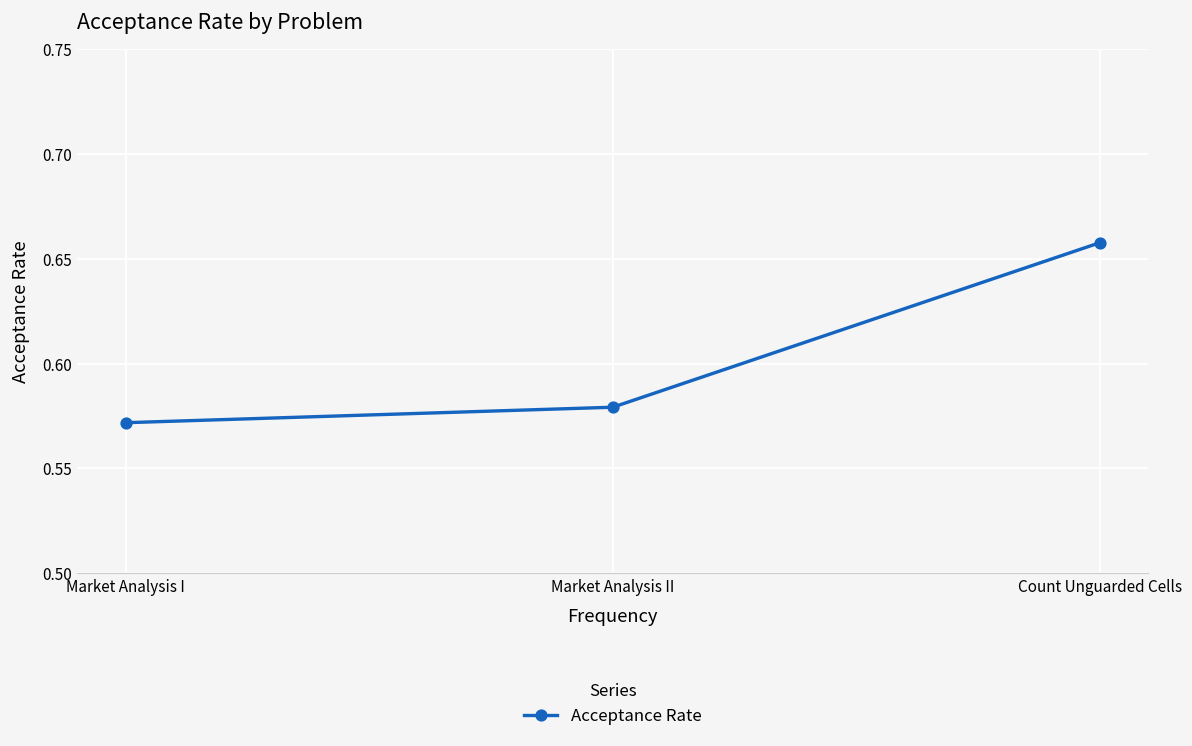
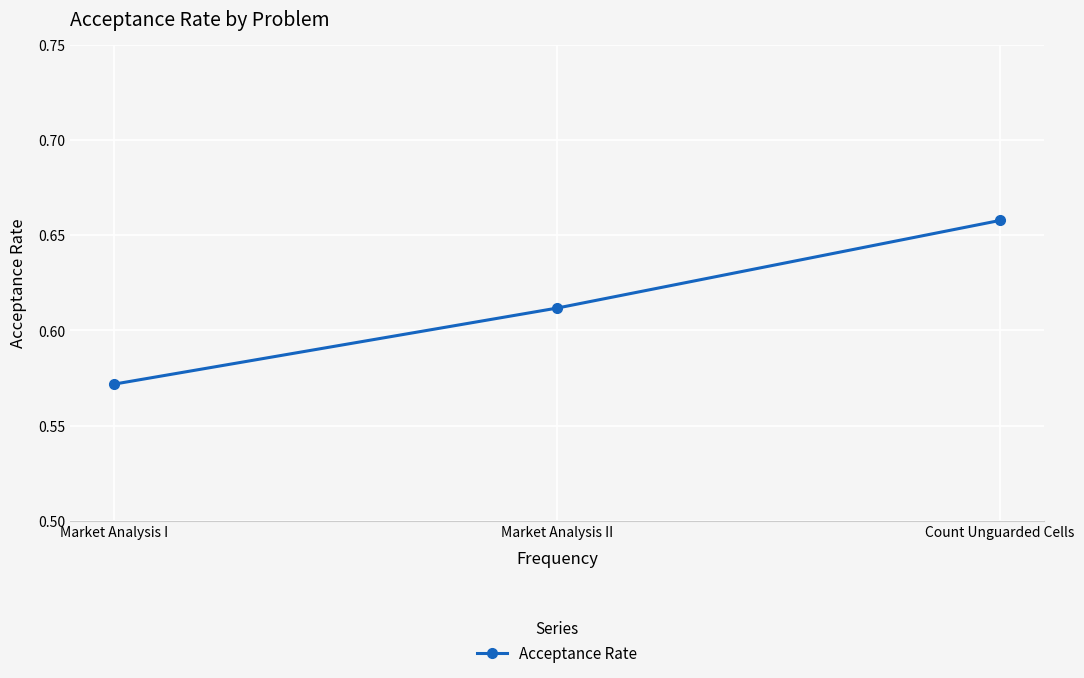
  {
    "Market Analysis I": 0.572,
-   "Market Analysis II": 0.579,
+   "Market Analysis II": 0.612,
    "Count Unguarded Cells": 0.658
  }
